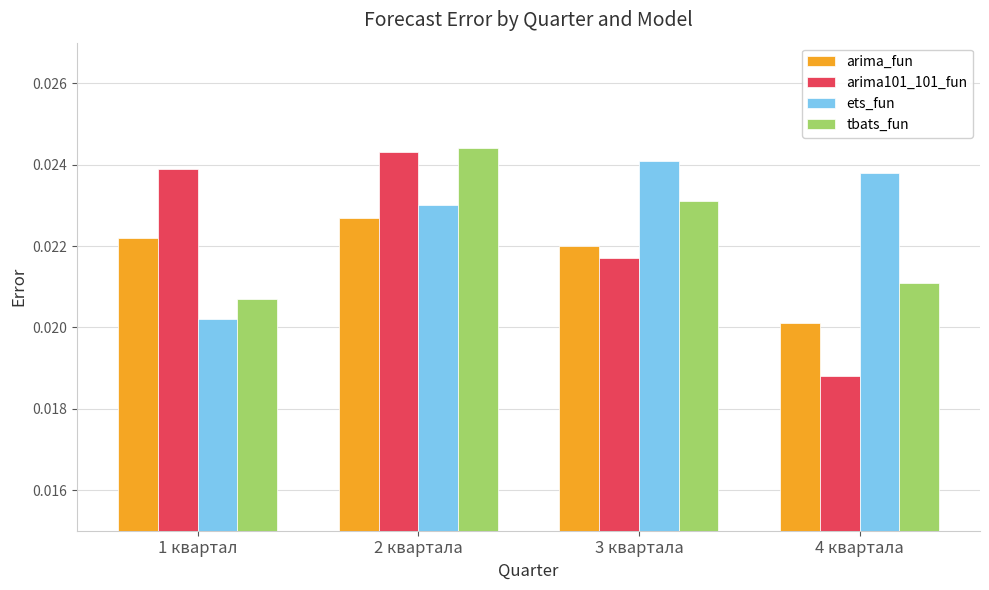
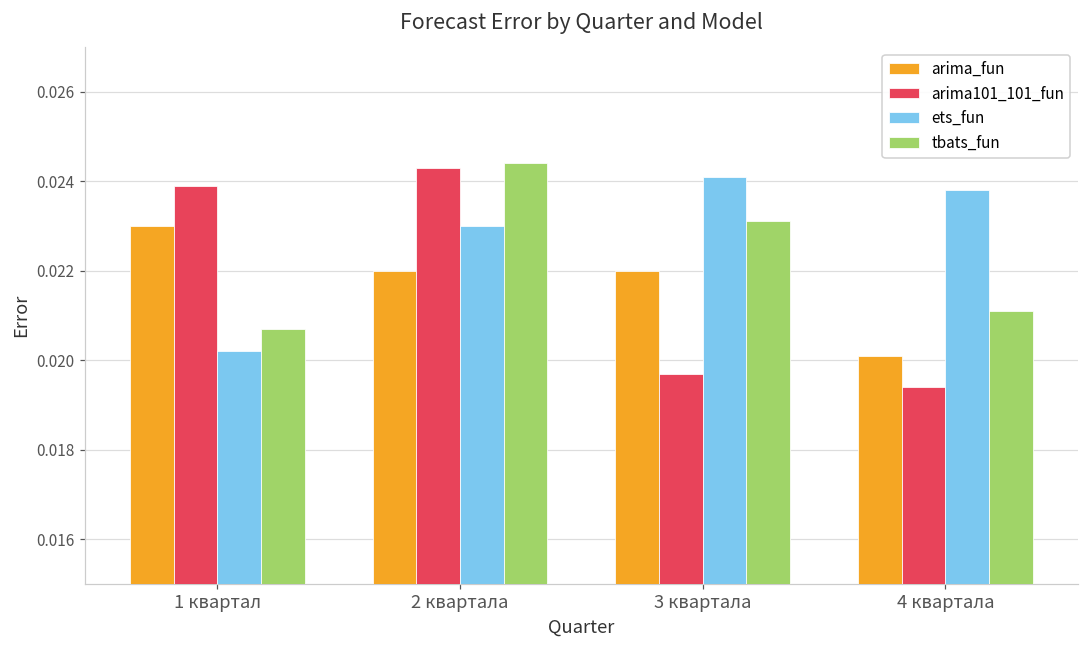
  {
    "arima_fun": {
-     "1 квартал": 0.0222,
-     "2 квартала": 0.0227,
+     "1 квартал": 0.0230,
+     "2 квартала": 0.0220,
      "3 квартала": 0.0220,
      "4 квартала": 0.0201
    },
    "arima101_101_fun": {
      "1 квартал": 0.0239,
      "2 квартала": 0.0243,
-     "3 квартала": 0.0217,
-     "4 квартала": 0.0188
+     "3 квартала": 0.0197,
+     "4 квартала": 0.0194
    },
    "ets_fun": {
      "1 квартал": 0.0202,
      "2 квартала": 0.0230,
      "3 квартала": 0.0241,
      "4 квартала": 0.0238
    },
    "tbats_fun": {
      "1 квартал": 0.0207,
      "2 квартала": 0.0244,
      "3 квартала": 0.0231,
      "4 квартала": 0.0211
    }
  }
